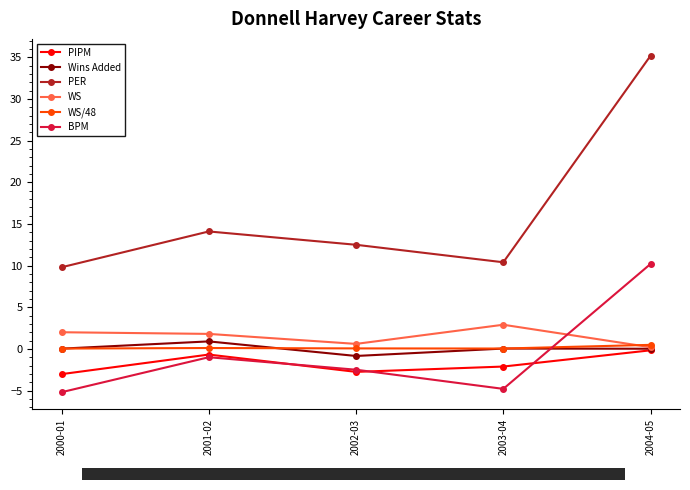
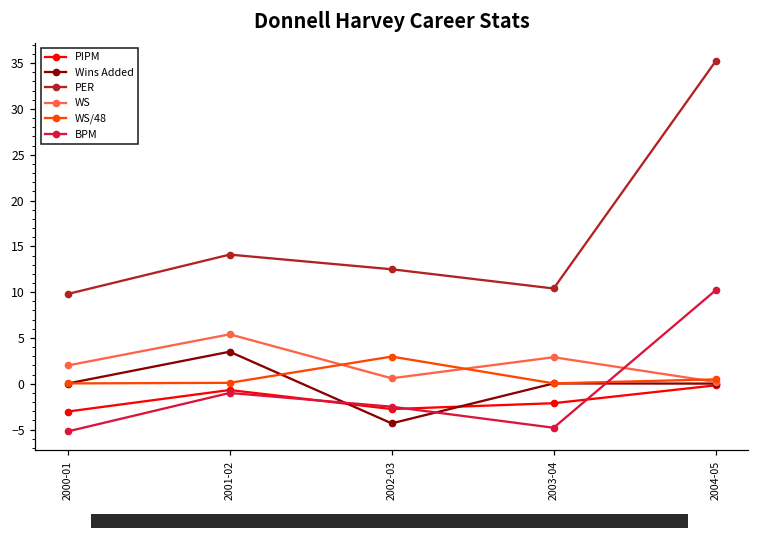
  {
    "PIPM": {
      "2000-01": -3,
      "2001-02": -1,
      "2003-04": -2
    },
    "Wins Added": {
-     "2001-02": 1,
-     "2002-03": -1
+     "2001-02": 4,
+     "2002-03": -4
    },
    "WS": {
      "2000-01": 2,
-     "2001-02": 2,
+     "2001-02": 5,
      "2002-03": 1,
      "2003-04": 3
    },
    "WS/48": {
      "2001-02": 0,
-     "2002-03": 0
+     "2002-03": 3
    }
  }
